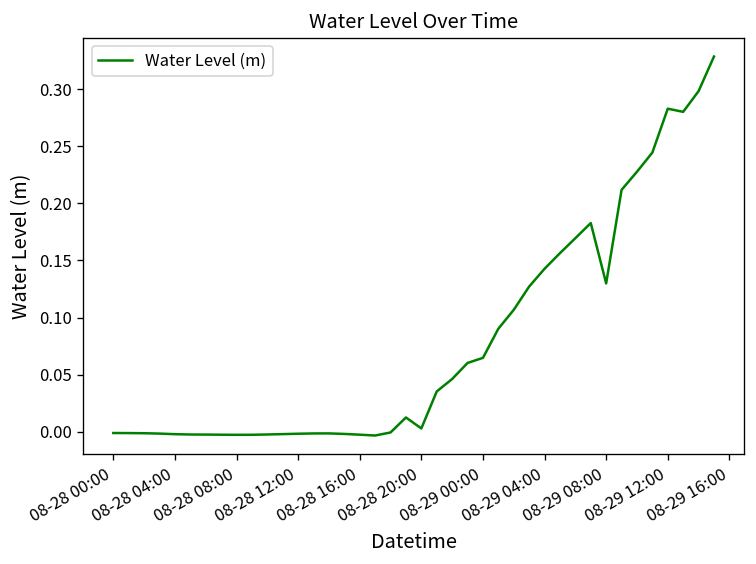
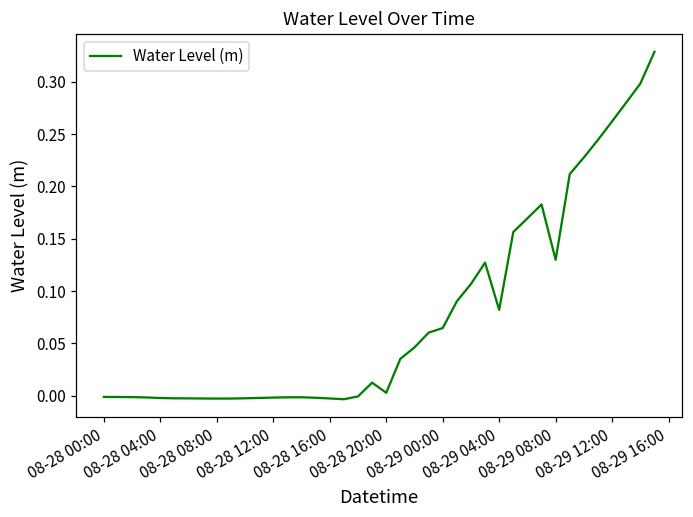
  {
    "08-28 00:00": 0.00,
    "08-28 04:00": 0.00,
    "08-28 08:00": 0.00,
    "08-28 12:00": 0.00,
    "08-28 16:00": 0.00,
    "08-28 20:00": 0.00,
    "08-29 00:00": 0.06,
-   "08-29 04:00": 0.14,
+   "08-29 04:00": 0.08,
    "08-29 08:00": 0.13,
-   "08-29 12:00": 0.28
+   "08-29 12:00": 0.26
  }
